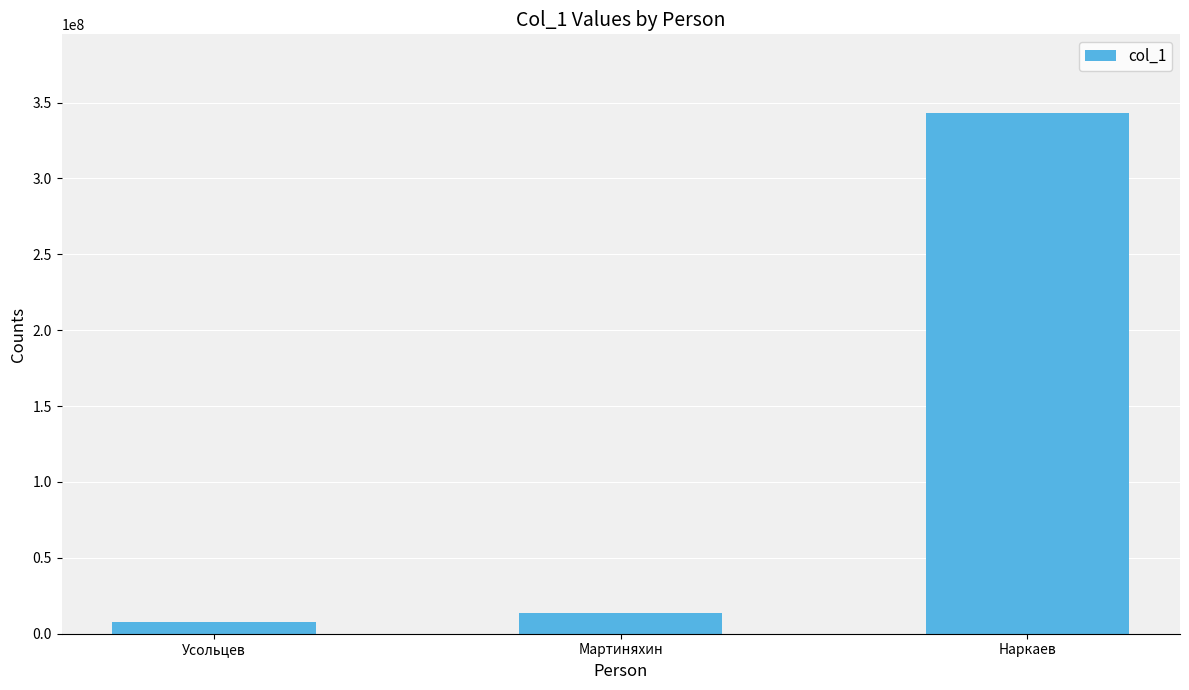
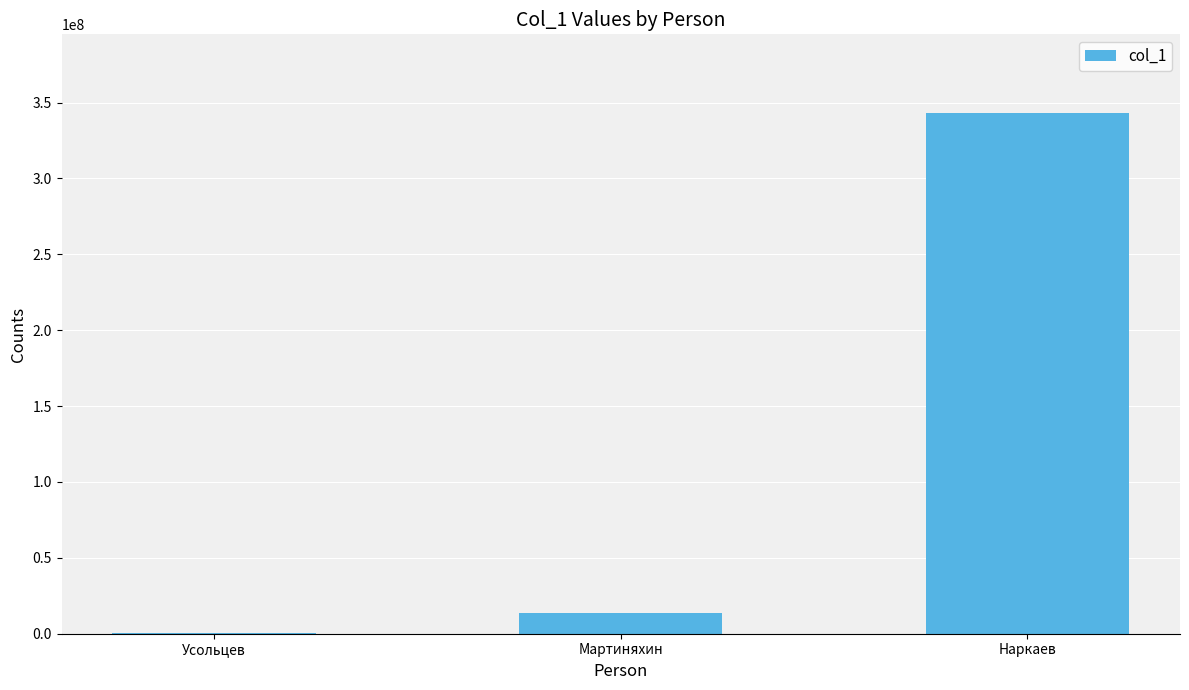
  {
-   "Усольцев": 7000000,
+   "Усольцев": 1000000,
    "Мартиняхин": 14000000,
    "Наркаев": 343000000
  }
